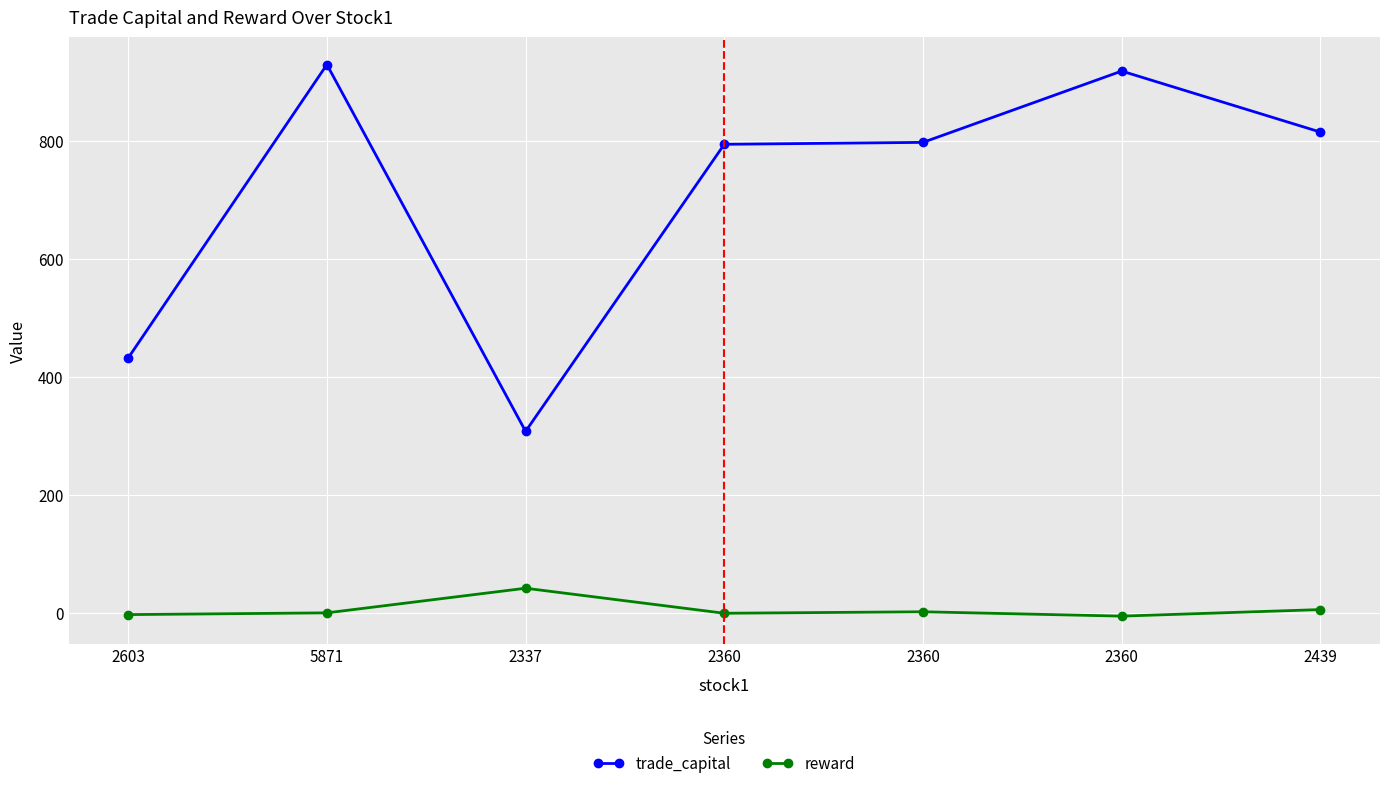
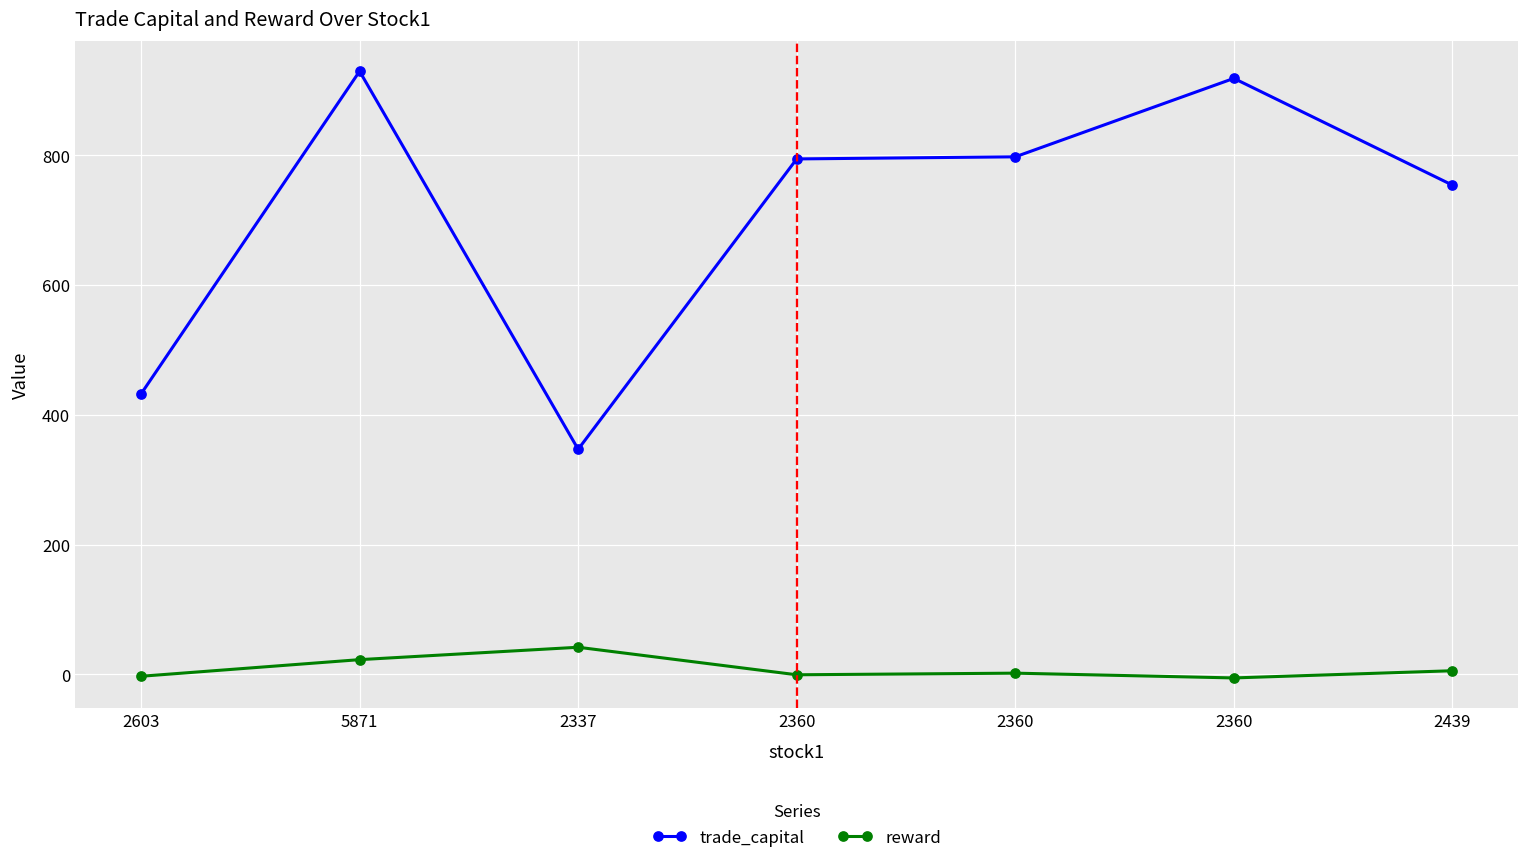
  {
    "trade_capital": {
      "2603": 430,
      "5871": 930,
-     "2337": 310,
-     "2439": 820
+     "2337": 350,
+     "2439": 750
    },
    "reward": {
      "2603": 0,
-     "5871": 0,
+     "5871": 20,
      "2337": 40,
      "2439": 10
    }
  }
